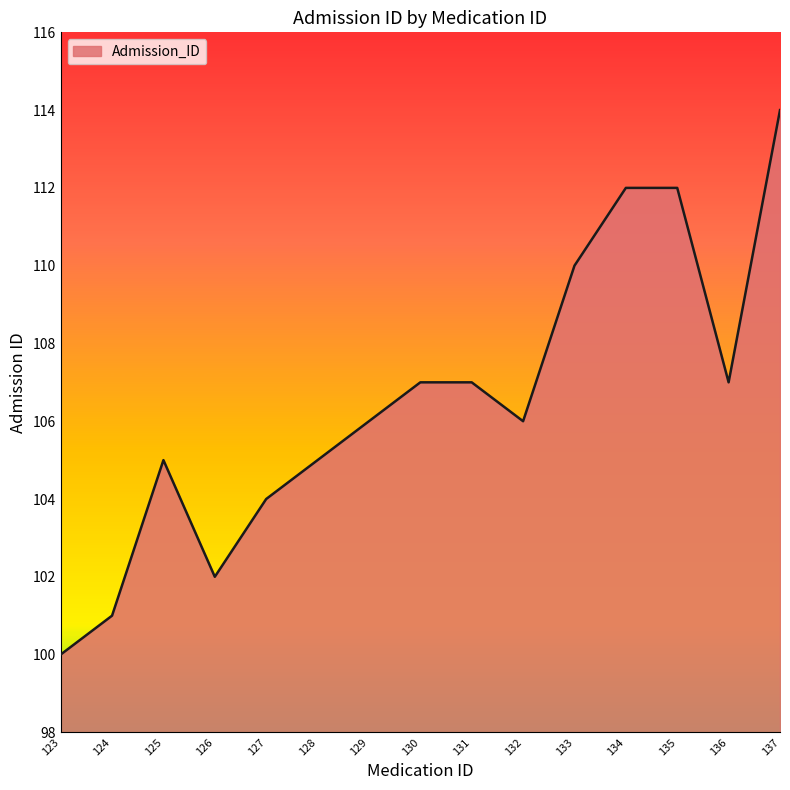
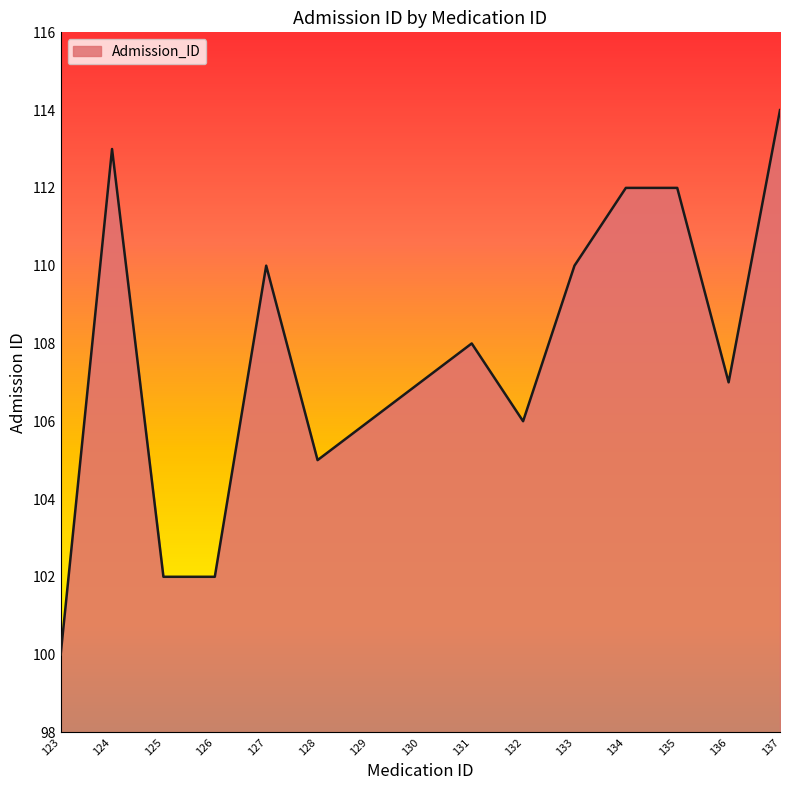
  {
    "123": 100,
-   "124": 101,
-   "125": 105,
+   "124": 113,
+   "125": 102,
    "126": 102,
-   "127": 104,
+   "127": 110,
    "128": 105,
    "129": 106,
    "130": 107,
-   "131": 107,
+   "131": 108,
    "132": 106,
    "133": 110,
    "134": 112,
    "135": 112,
    "136": 107,
    "137": 114
  }
